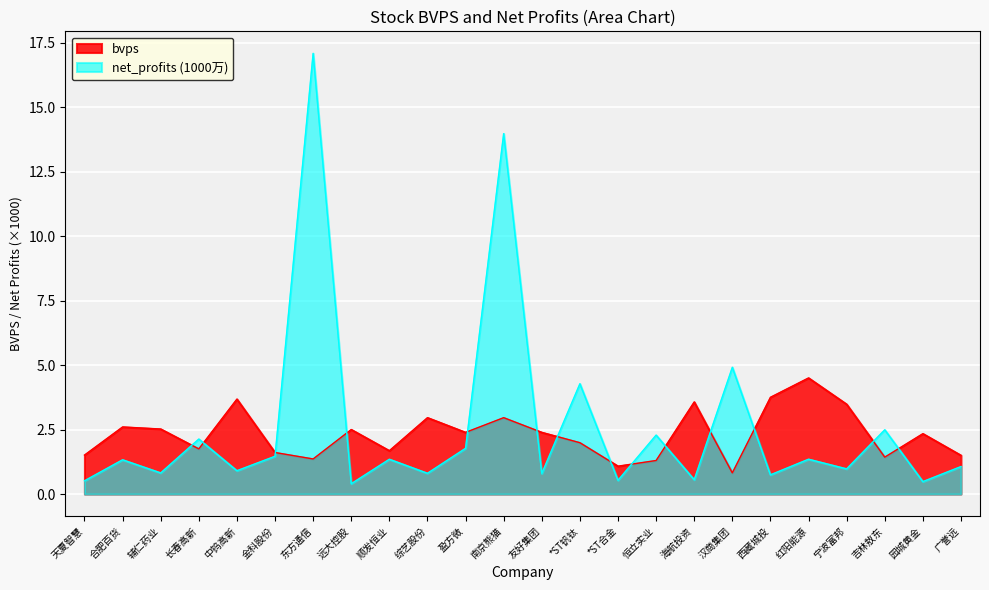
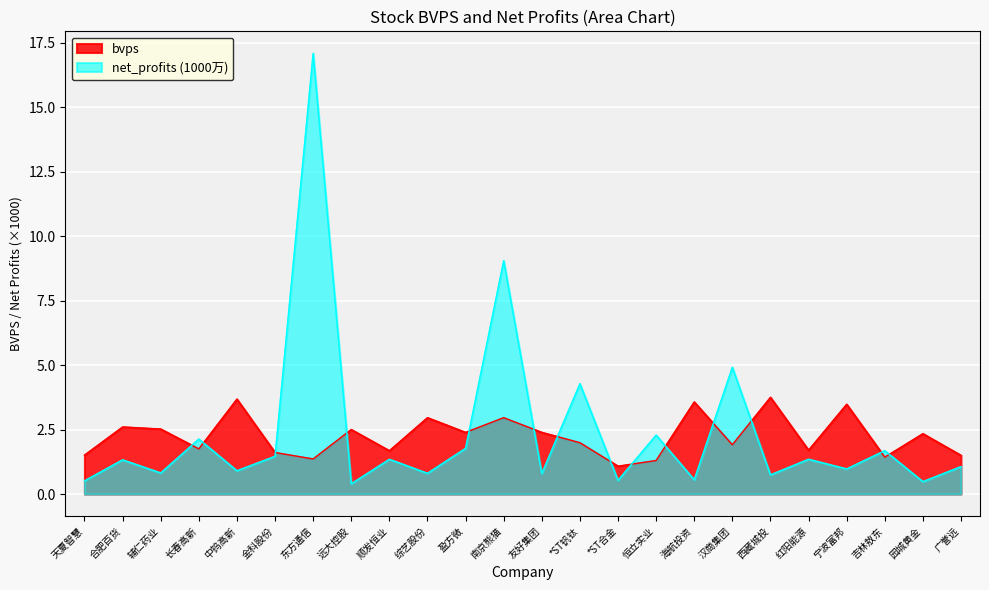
  {
    "bvps": {
      "天夏智慧": 1.5,
      "合肥百货": 2.6,
      "辅仁药业": 2.5,
      "长春高新": 1.8,
      "中钨高新": 3.7,
      "金科股份": 1.6,
      "东方通信": 1.4,
      "远大控股": 2.5,
      "顺发恒业": 1.7,
      "综艺股份": 3.0,
      "盈方微": 2.4,
      "南京熊猫": 3.0,
      "友好集团": 2.4,
      "*ST钒钛": 2.0,
      "*ST合金": 1.1,
      "恒立实业": 1.3,
      "海航投资": 3.6,
-     "汉商集团": 0.8,
+     "汉商集团": 1.9,
      "西藏城投": 3.8,
-     "红阳能源": 4.5,
+     "红阳能源": 1.7,
      "宁波富邦": 3.5,
      "吉林敖东": 1.4,
      "园城黄金": 2.3,
      "广誉远": 1.5
    },
    "net_profits (1000万)": {
      "天夏智慧": 0.5,
      "合肥百货": 1.3,
      "辅仁药业": 0.8,
      "长春高新": 2.1,
      "中钨高新": 0.9,
      "金科股份": 1.5,
      "东方通信": 17.1,
      "远大控股": 0.4,
      "顺发恒业": 1.3,
      "综艺股份": 0.8,
      "盈方微": 1.8,
-     "南京熊猫": 14.0,
+     "南京熊猫": 9.0,
      "友好集团": 0.8,
      "*ST钒钛": 4.3,
      "*ST合金": 0.5,
      "恒立实业": 2.3,
      "海航投资": 0.6,
      "汉商集团": 4.9,
      "西藏城投": 0.7,
      "红阳能源": 1.4,
      "宁波富邦": 1.0,
-     "吉林敖东": 2.5,
+     "吉林敖东": 1.7,
      "园城黄金": 0.5,
      "广誉远": 1.1
    }
  }
